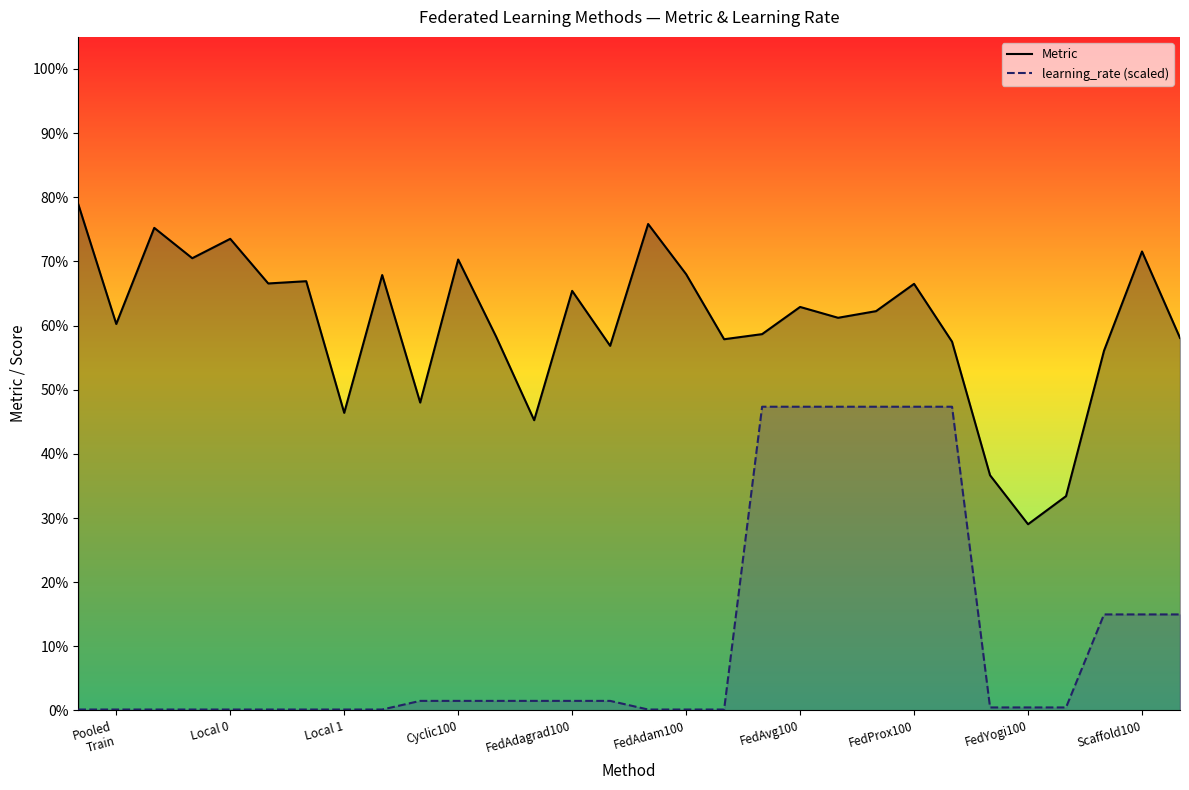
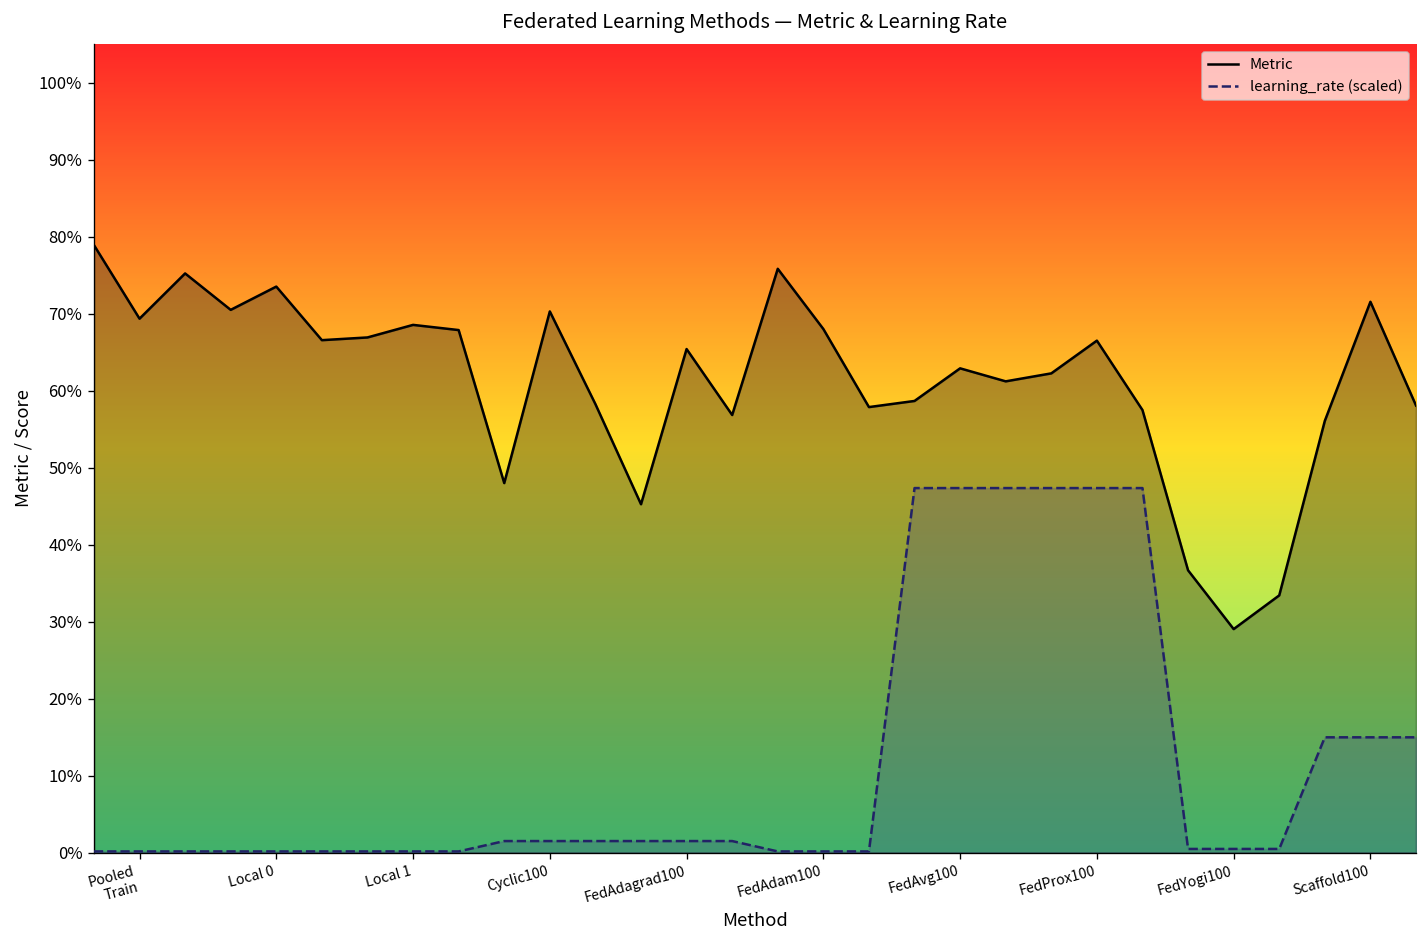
  {
    "Metric": {
-     "Pooled Train": "60%",
+     "Pooled Train": "69%",
      "Local 0": "74%",
-     "Local 1": "46%",
+     "Local 1": "69%",
      "Cyclic100": "70%",
      "FedAdagrad100": "65%",
      "FedAdam100": "68%",
      "FedAvg100": "63%",
      "FedProx100": "67%",
      "FedYogi100": "29%",
      "Scaffold100": "72%"
    },
    "learning_rate (scaled)": {
      "Pooled Train": "0%",
      "Local 0": "0%",
      "Local 1": "0%",
      "Cyclic100": "1%",
      "FedAdagrad100": "1%",
      "FedAdam100": "0%",
      "FedAvg100": "47%",
      "FedProx100": "47%",
      "FedYogi100": "0%",
      "Scaffold100": "15%"
    }
  }
